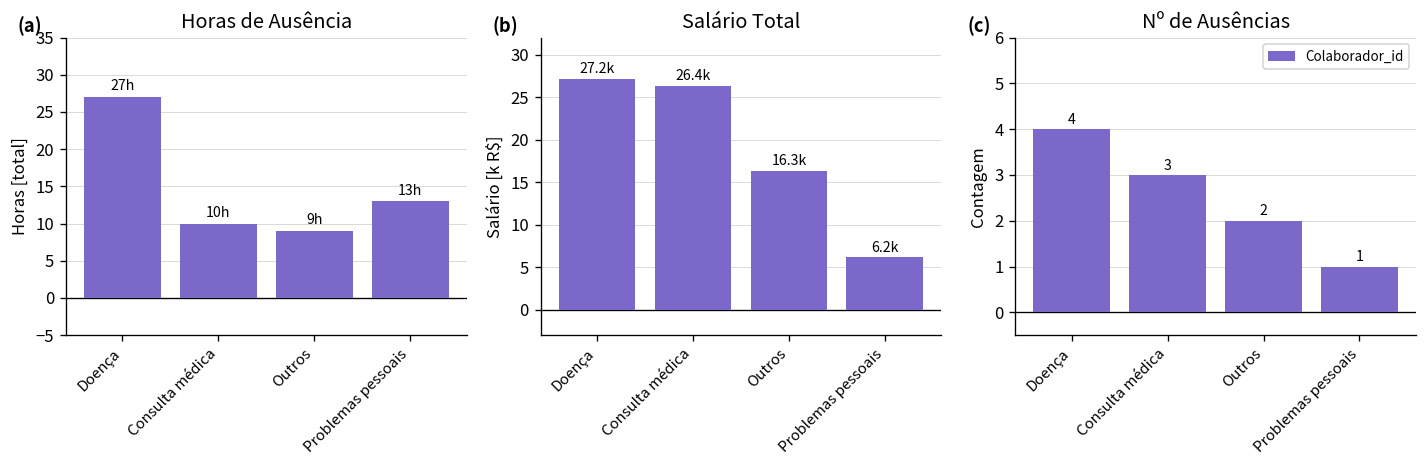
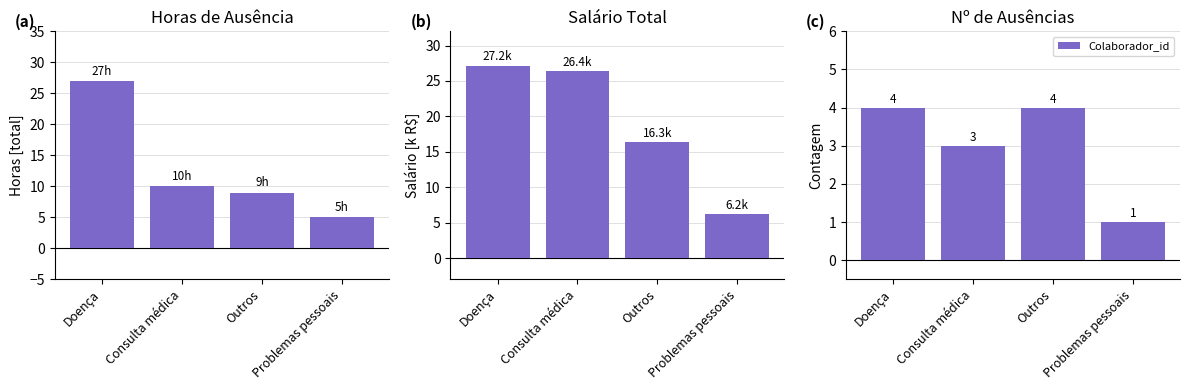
  {
    "Horas de Ausência": {
      "Doença": "27h",
      "Consulta médica": "10h",
      "Outros": "9h",
-     "Problemas pessoais": "13h"
+     "Problemas pessoais": "5h"
    },
    "Salário Total": {
      "Doença": "27.2k",
      "Consulta médica": "26.4k",
      "Outros": "16.3k",
      "Problemas pessoais": "6.2k"
    },
    "Nº de Ausências": {
      "Doença": "4",
      "Consulta médica": "3",
-     "Outros": "2",
+     "Outros": "4",
      "Problemas pessoais": "1"
    }
  }
